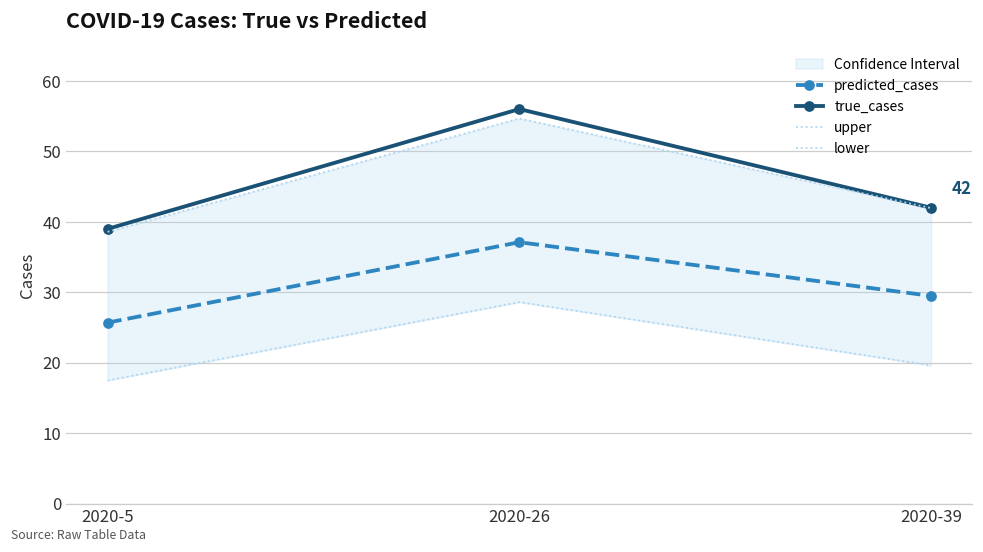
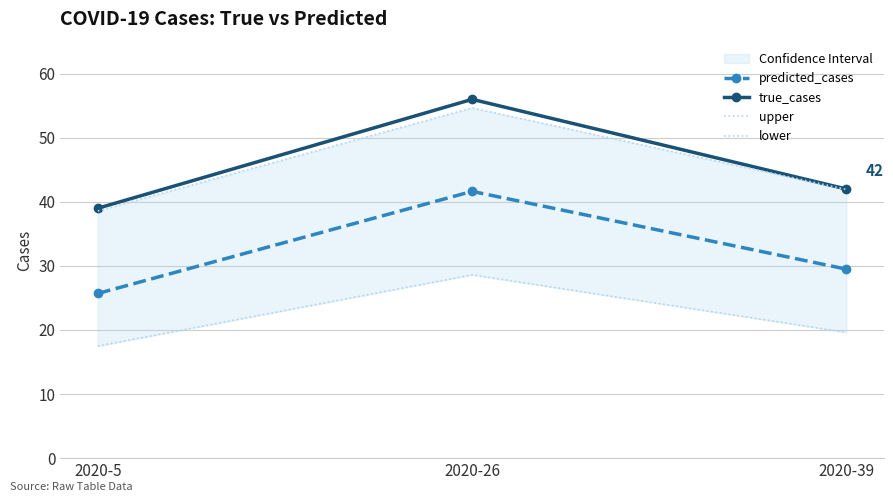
  {
    "predicted_cases": {
      "2020-5": 26,
-     "2020-26": 37,
+     "2020-26": 42,
      "2020-39": 29
    },
    "true_cases": {
      "2020-5": 39,
      "2020-26": 56
    }
  }
